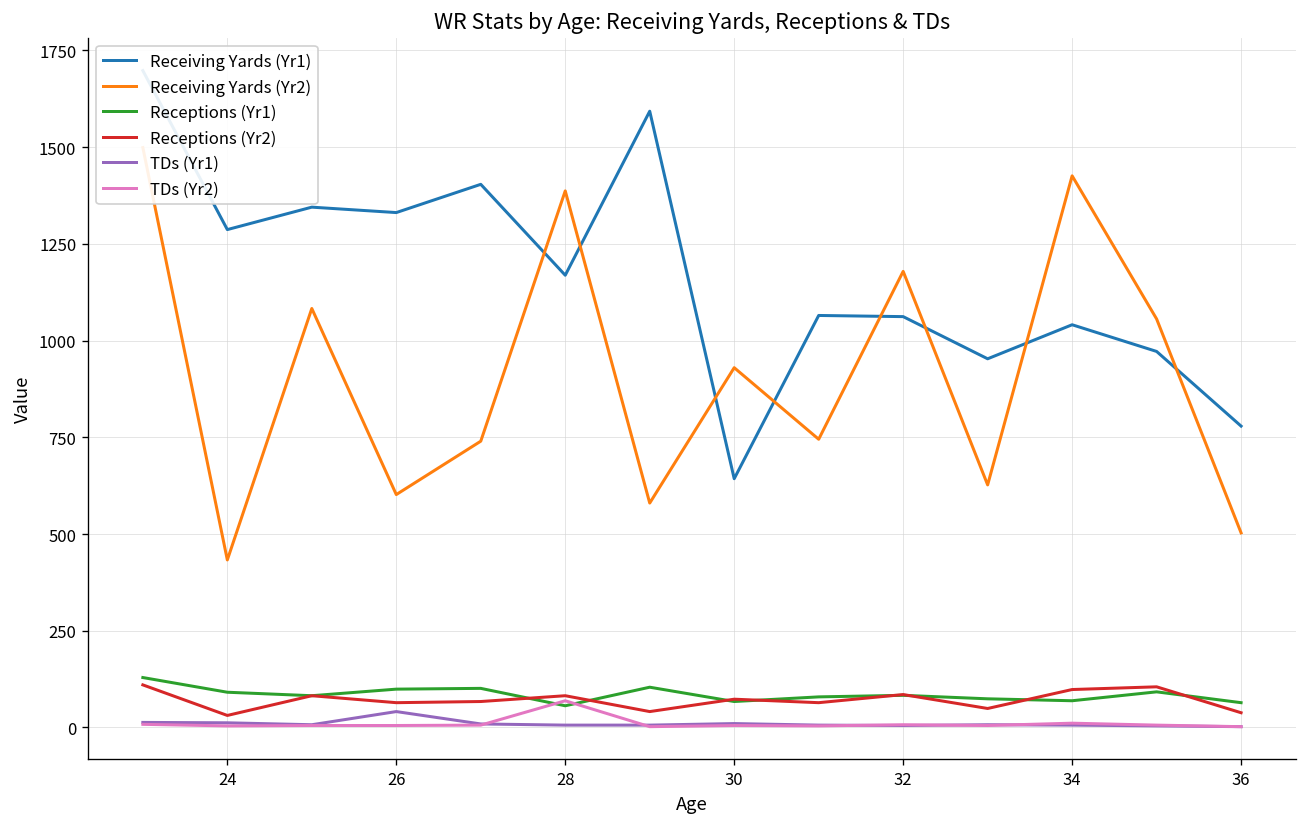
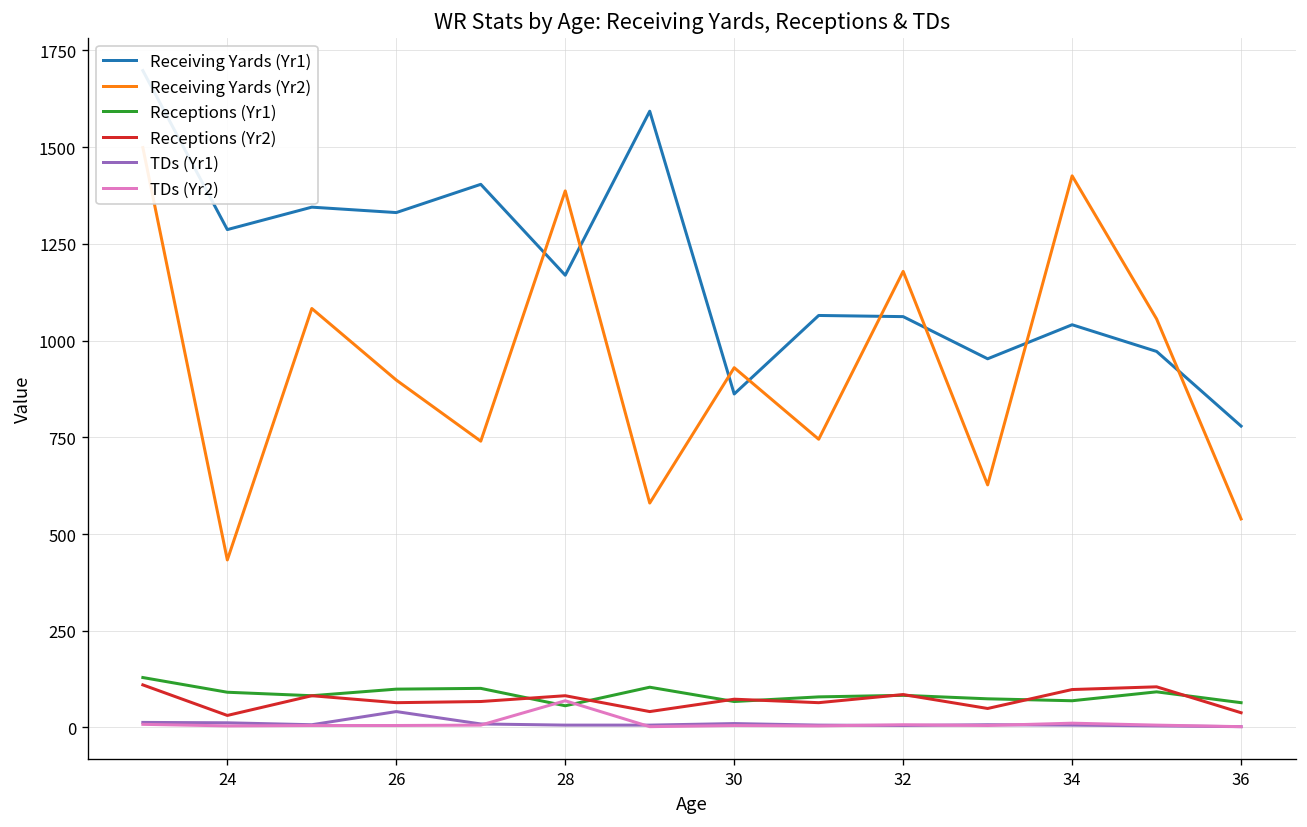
  {
    "Receiving Yards (Yr1)": {
      "24": 1290,
      "26": 1330,
      "28": 1170,
-     "30": 640,
+     "30": 860,
      "32": 1060,
      "34": 1040,
      "36": 780
    },
    "Receiving Yards (Yr2)": {
      "24": 430,
-     "26": 600,
+     "26": 900,
      "28": 1390,
      "30": 930,
      "32": 1180,
      "34": 1430,
-     "36": 500
+     "36": 540
    },
    "Receptions (Yr1)": {
      "24": 90,
      "26": 100,
      "28": 60,
      "34": 70,
      "36": 60
    },
    "Receptions (Yr2)": {
      "24": 30,
      "26": 60,
      "28": 80,
      "34": 100,
      "36": 40
    },
    "TDs (Yr1)": {
      "26": 40,
      "28": 10
    },
    "TDs (Yr2)": {
      "26": 10,
      "28": 70
    }
  }
